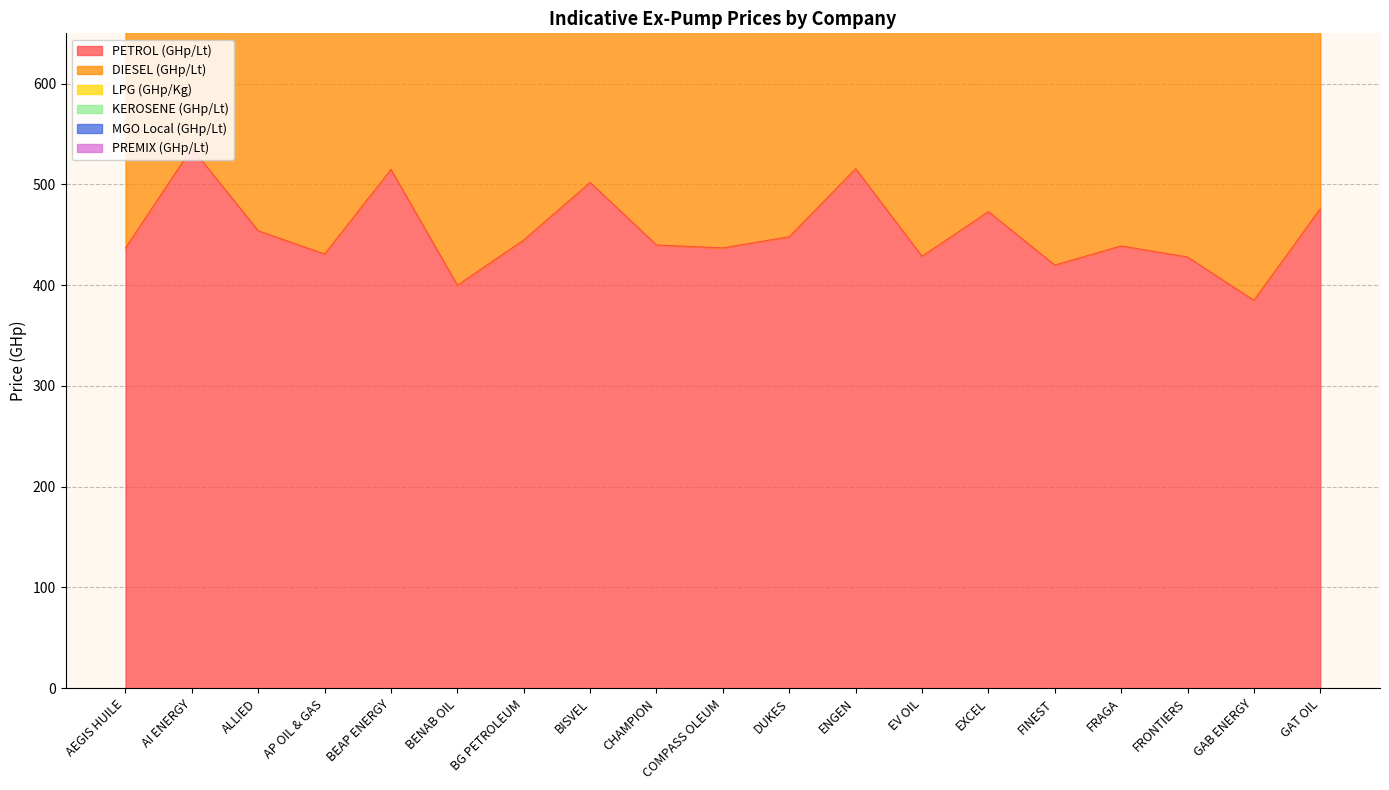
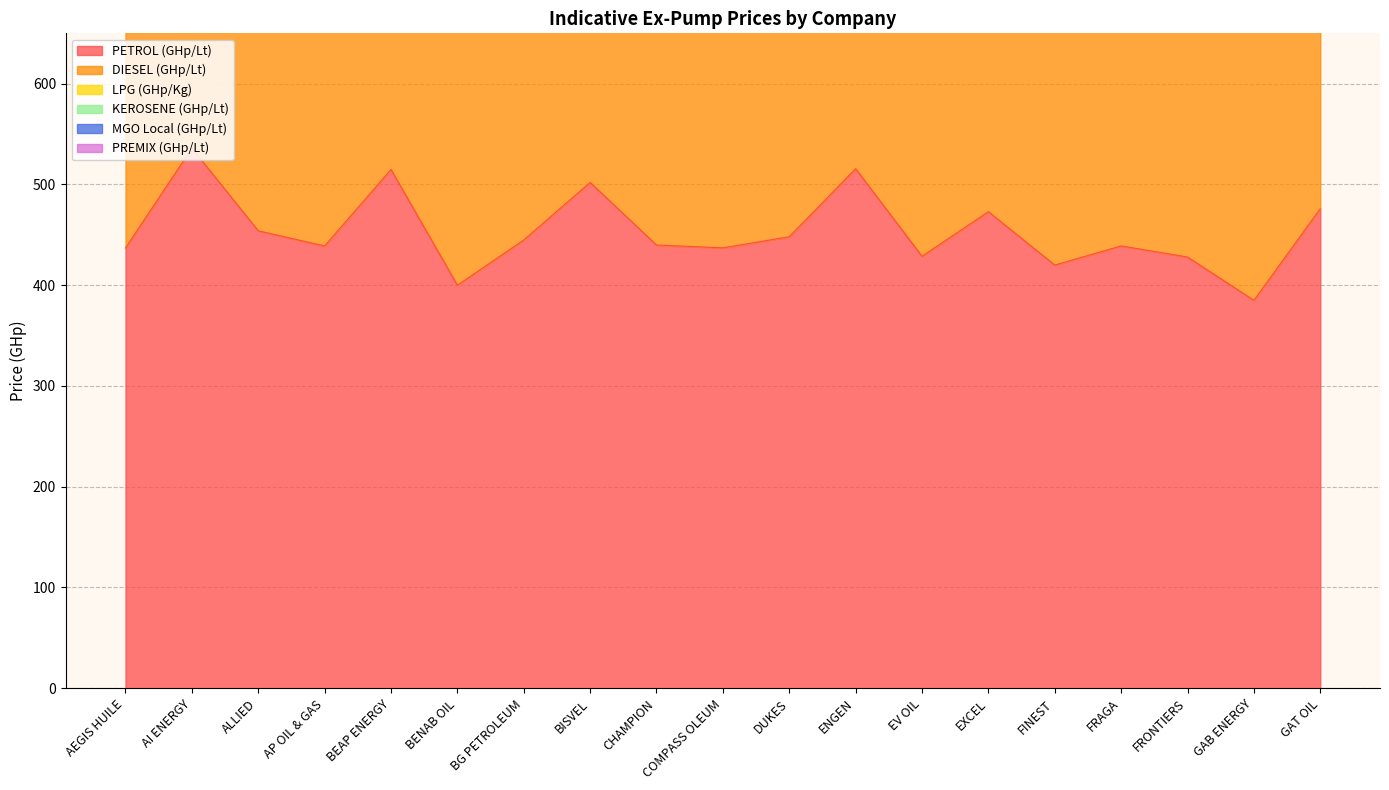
  {
    "PETROL (GHp/Lt)": {
      "AEGIS HUILE": 437,
      "ALLIED": 454,
-     "AP OIL & GAS": 431,
+     "AP OIL & GAS": 439,
      "BEAP ENERGY": 515,
      "BENAB OIL": 400,
      "BG PETROLEUM": 445,
      "BISVEL": 502,
      "CHAMPION": 440,
      "COMPASS OLEUM": 437,
      "DUKES": 448,
      "ENGEN": 516,
      "EV OIL": 429,
      "EXCEL": 473,
      "FINEST": 420,
      "FRAGA": 439,
      "FRONTIERS": 428,
      "GAB ENERGY": 385,
      "GAT OIL": 476
    }
  }
